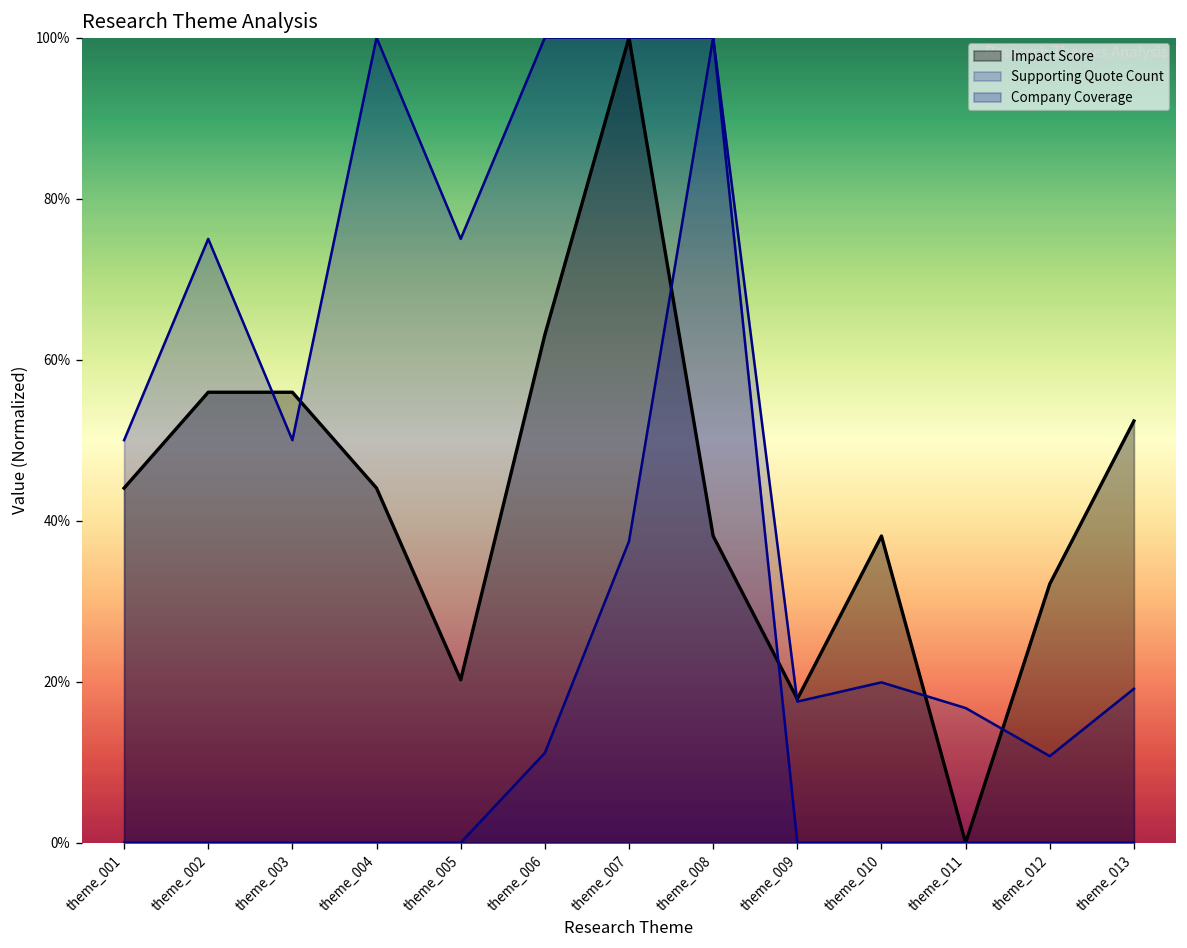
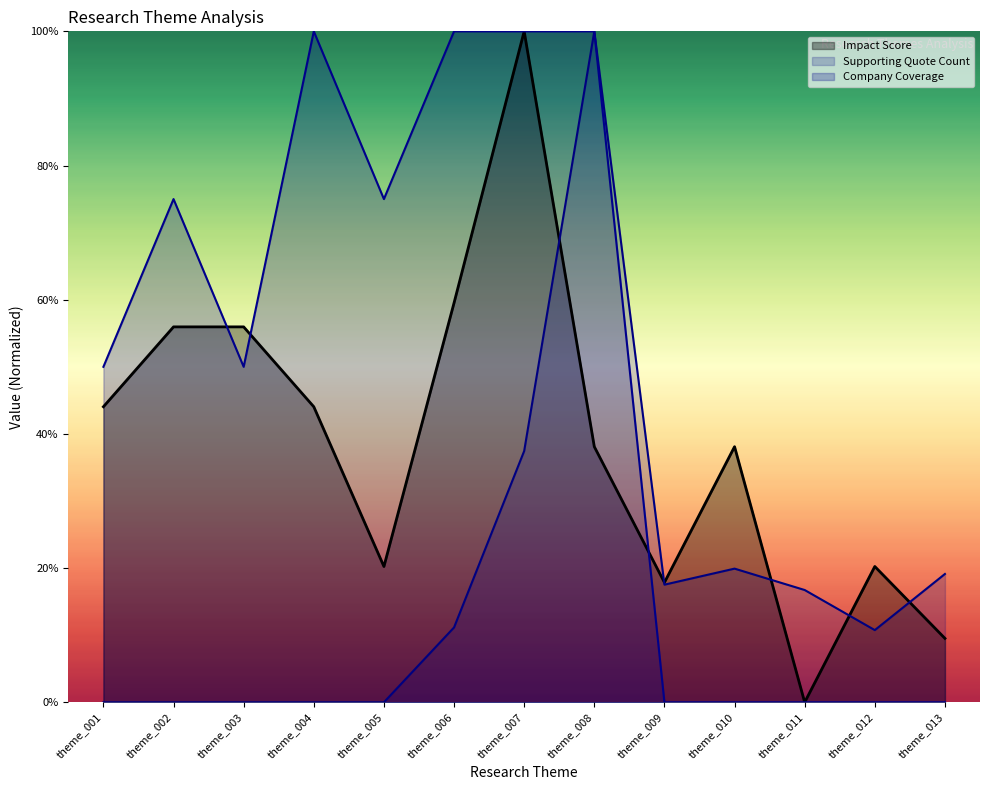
  {
    "Impact Score": {
      "theme_001": "44%",
      "theme_002": "56%",
      "theme_003": "56%",
      "theme_004": "44%",
      "theme_005": "20%",
-     "theme_006": "63%",
+     "theme_006": "60%",
      "theme_008": "38%",
      "theme_010": "38%",
-     "theme_012": "32%",
-     "theme_013": "52%"
+     "theme_012": "20%",
+     "theme_013": "10%"
    }
  }
